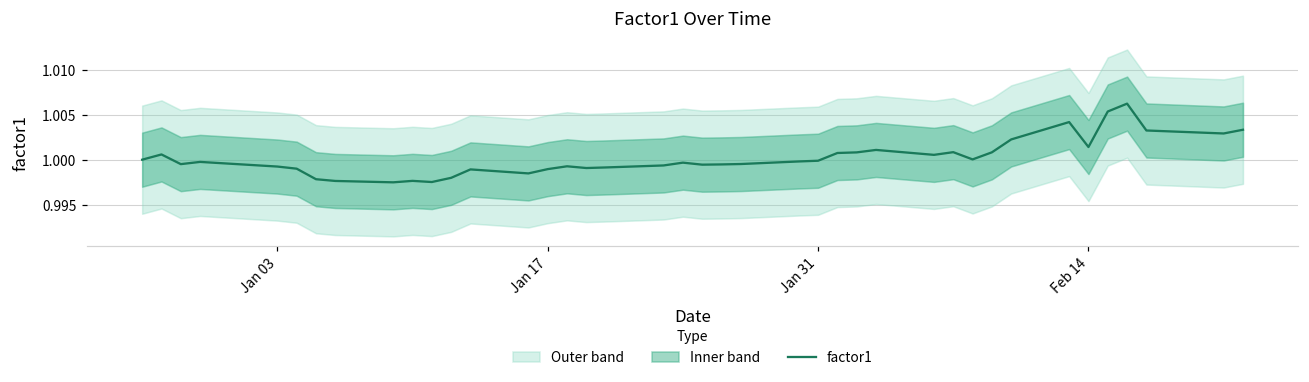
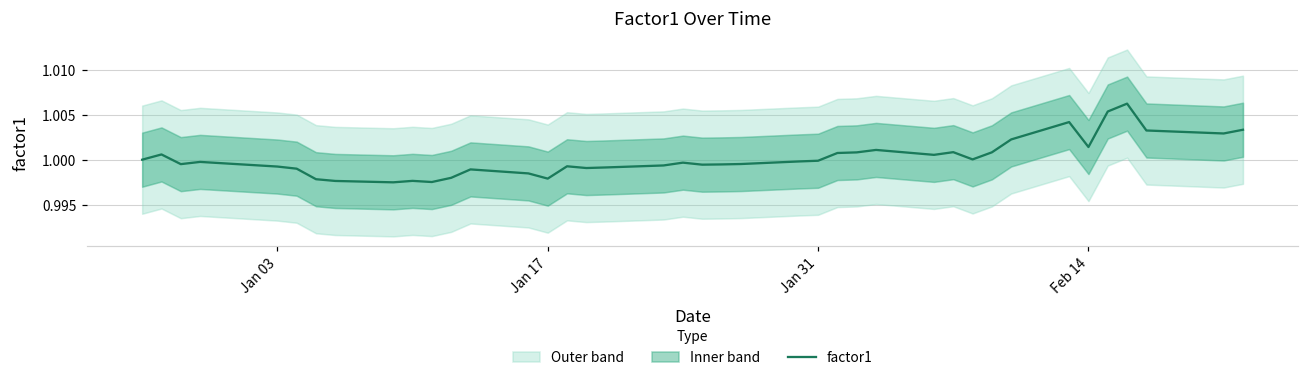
  {
    "factor1": {
      "Jan 03": 0.999,
-     "Jan 17": 0.999,
+     "Jan 17": 0.998,
      "Jan 31": 1.000,
      "Feb 14": 1.001
    }
  }
